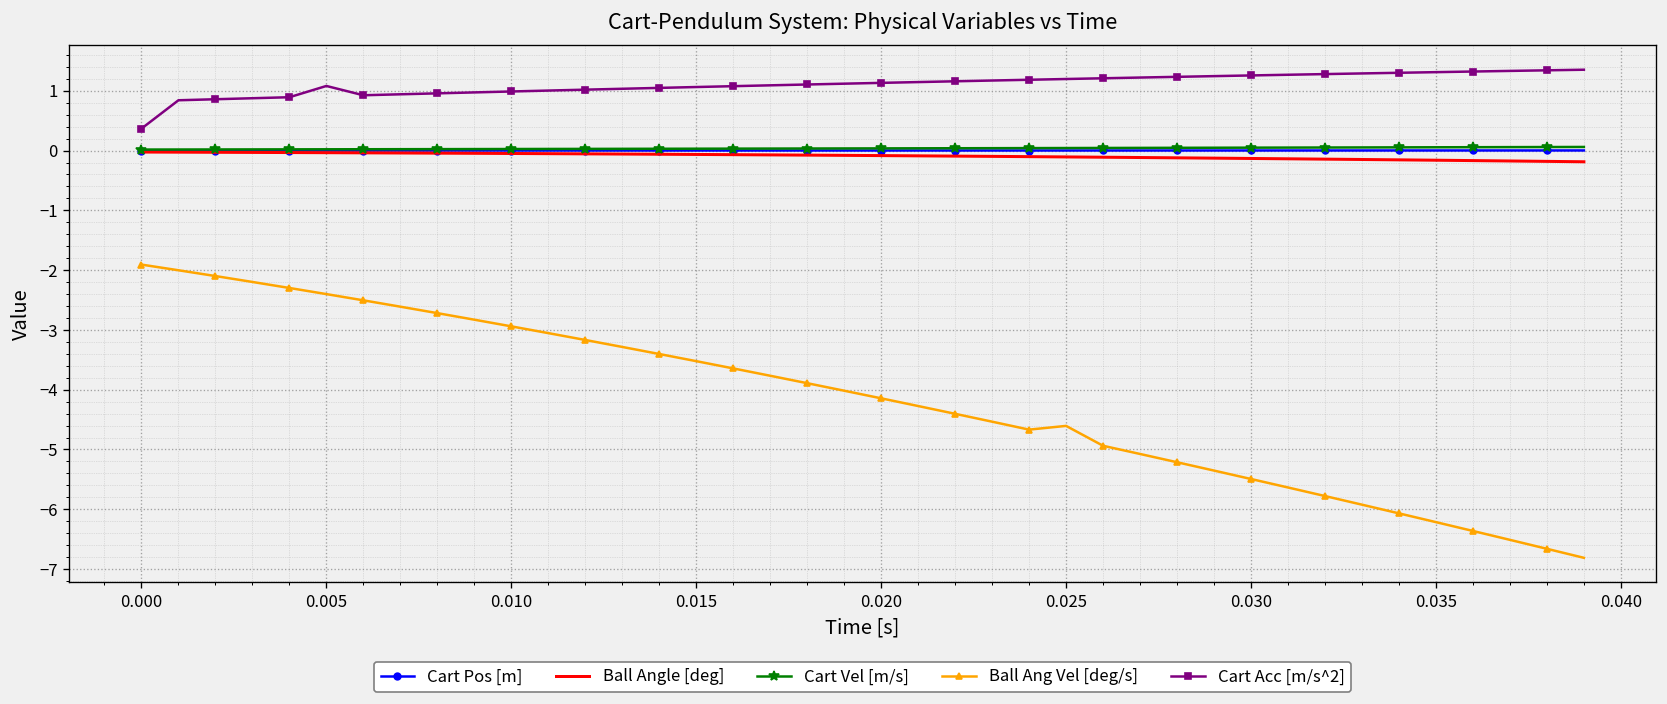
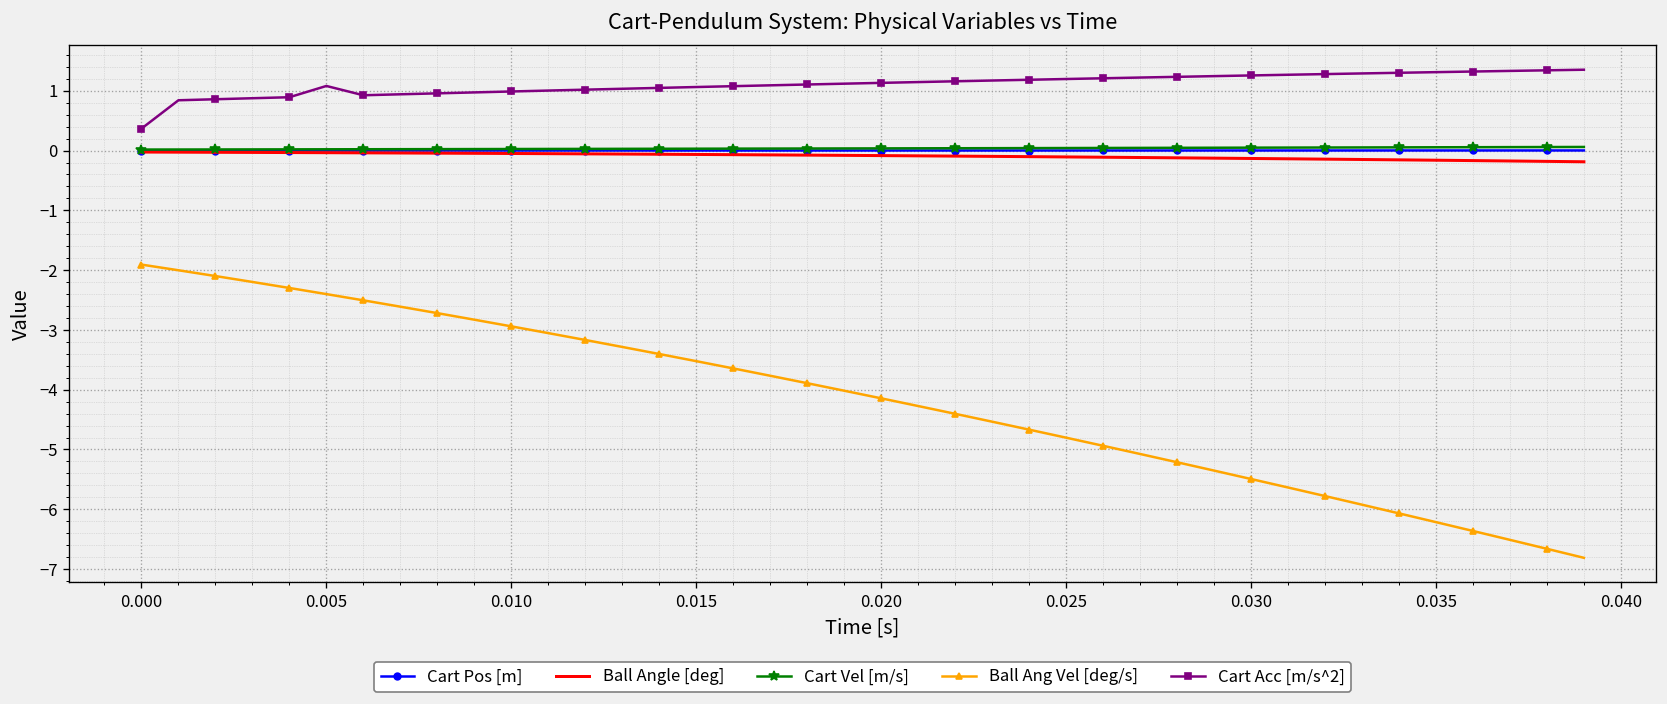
  {
    "Cart Pos [m]": {
      "0.035": 0.0
    },
    "Ball Angle [deg]": {
      "0.015": -0.1,
      "0.020": -0.1,
      "0.025": -0.1,
      "0.030": -0.1,
      "0.035": -0.2
    },
    "Cart Vel [m/s]": {
      "0.035": 0.1
    },
    "Ball Ang Vel [deg/s]": {
      "0.000": -1.9,
      "0.005": -2.4,
      "0.010": -2.9,
      "0.015": -3.5,
      "0.020": -4.1,
-     "0.025": -4.6,
+     "0.025": -4.8,
      "0.030": -5.5,
      "0.035": -6.2
    },
    "Cart Acc [m/s^2]": {
      "0.000": 0.4,
      "0.005": 1.1,
      "0.010": 1.0,
      "0.015": 1.1,
      "0.020": 1.1,
      "0.025": 1.2,
      "0.030": 1.3,
      "0.035": 1.3
    }
  }
